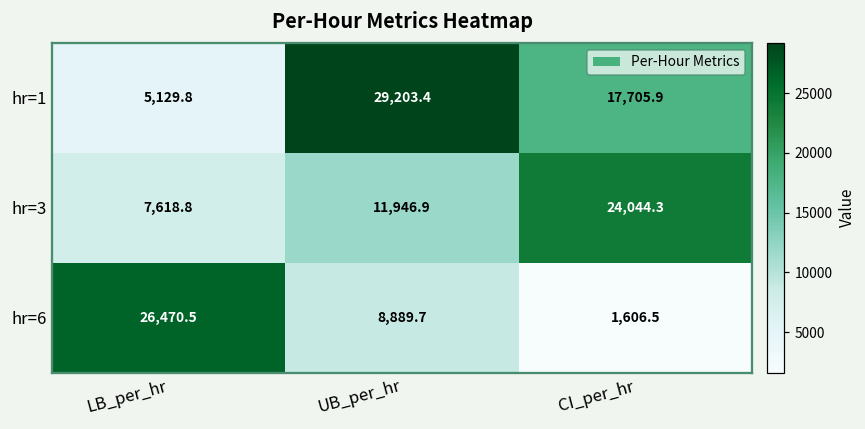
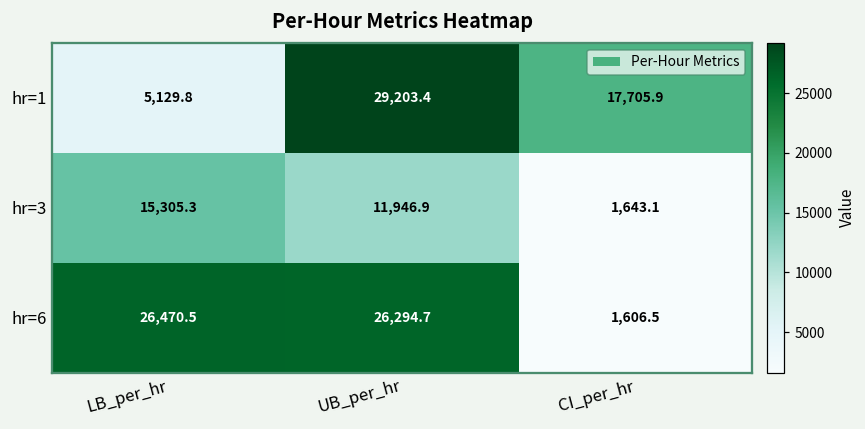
  {
    "hr=1": {
      "LB_per_hr": "5,129.8",
      "UB_per_hr": "29,203.4",
      "CI_per_hr": "17,705.9"
    },
    "hr=3": {
-     "LB_per_hr": "7,618.8",
+     "LB_per_hr": "15,305.3",
      "UB_per_hr": "11,946.9",
-     "CI_per_hr": "24,044.3"
+     "CI_per_hr": "1,643.1"
    },
    "hr=6": {
      "LB_per_hr": "26,470.5",
-     "UB_per_hr": "8,889.7",
+     "UB_per_hr": "26,294.7",
      "CI_per_hr": "1,606.5"
    }
  }
